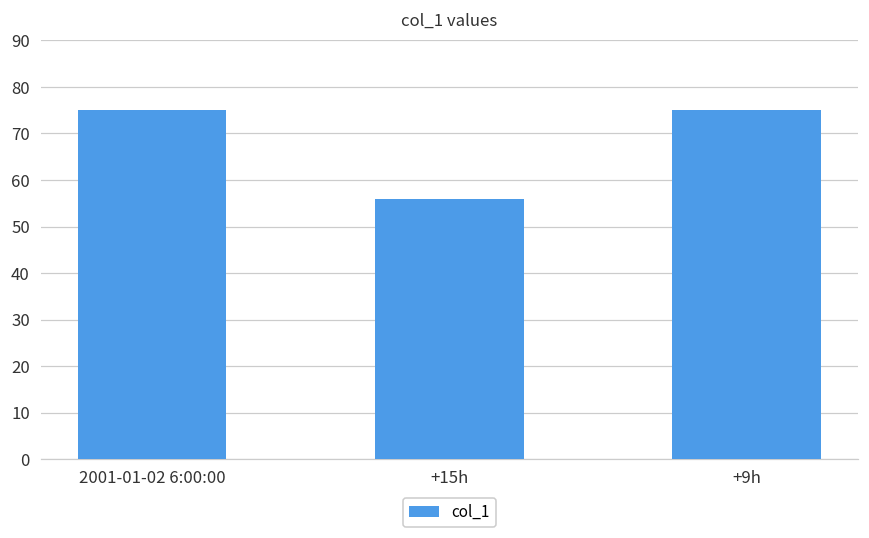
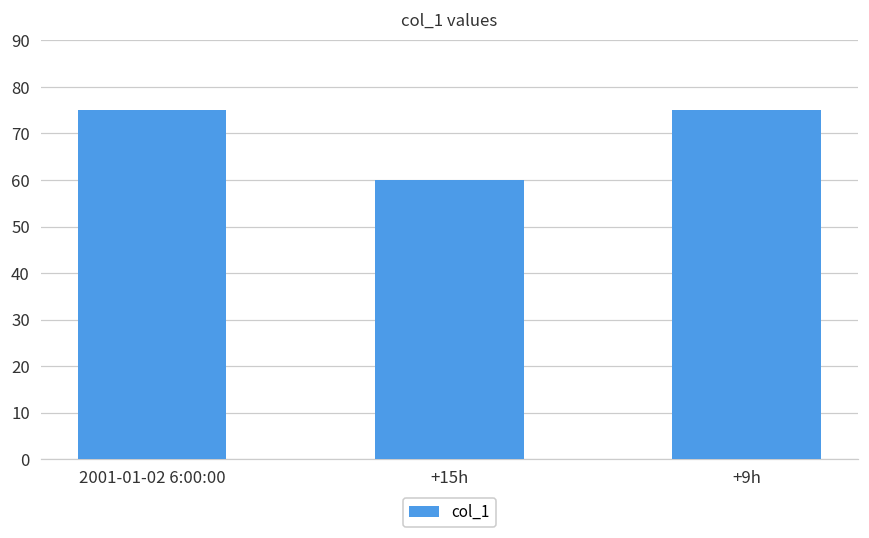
  {
    "2001-01-02 6:00:00": 75,
-   "+15h": 56,
+   "+15h": 60,
    "+9h": 75
  }
